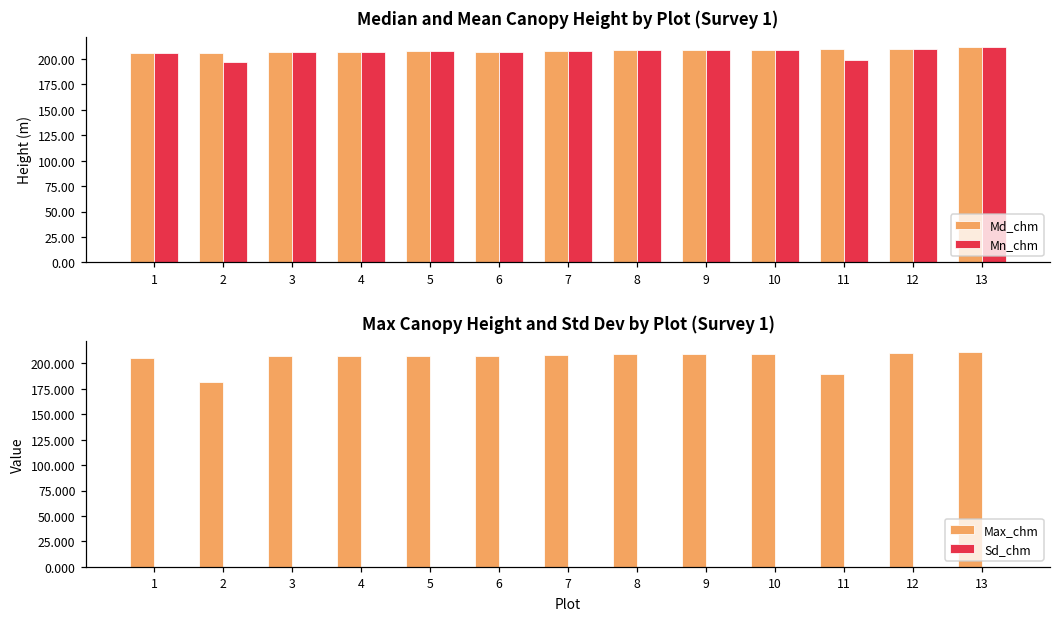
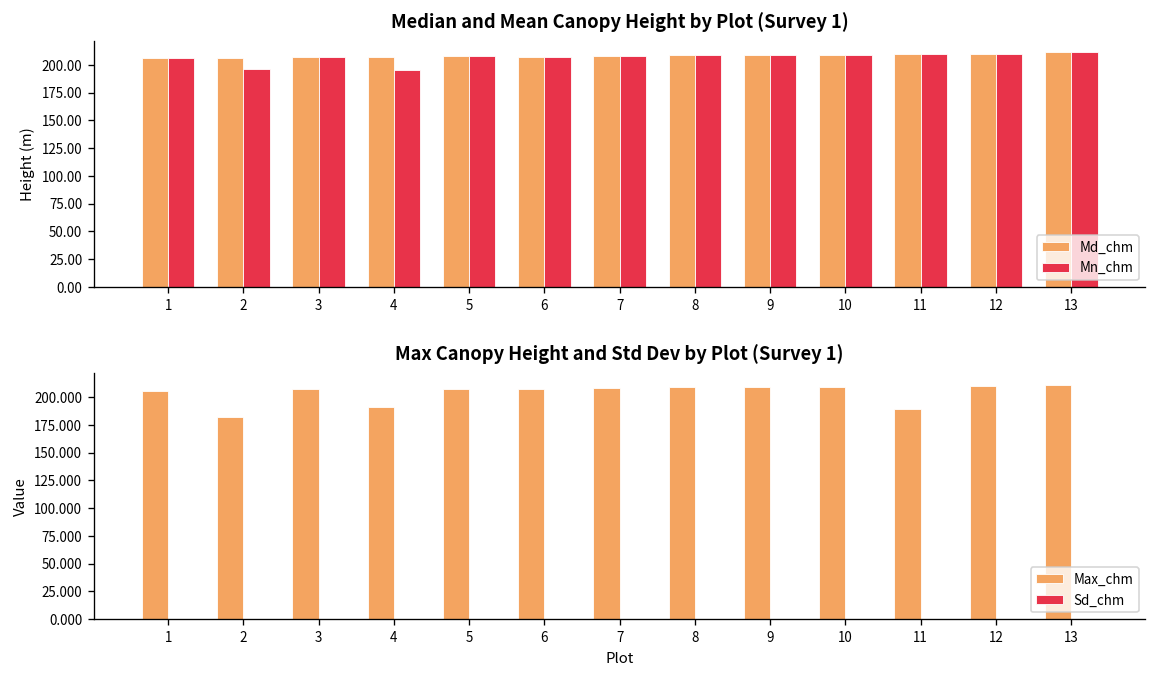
  {
    "Median and Mean Canopy Height by Plot (Survey 1)": {
      "Md_chm": {
        "1": 210,
        "2": 210,
        "3": 210,
        "4": 210,
        "5": 210,
        "6": 210,
        "7": 210,
        "8": 210,
        "9": 210,
        "10": 210,
        "11": 210,
        "12": 210,
        "13": 210
      },
      "Mn_chm": {
        "1": 210,
        "2": 200,
        "3": 210,
-       "4": 210,
+       "4": 200,
        "5": 210,
        "6": 210,
        "7": 210,
        "8": 210,
        "9": 210,
        "10": 210,
-       "11": 200,
+       "11": 210,
        "12": 210,
        "13": 210
      }
    },
    "Max Canopy Height and Std Dev by Plot (Survey 1)": {
      "Max_chm": {
        "1": 210,
        "2": 180,
        "3": 210,
-       "4": 210,
+       "4": 190,
        "5": 210,
        "6": 210,
        "7": 210,
        "8": 210,
        "9": 210,
        "10": 210,
        "11": 190,
        "12": 210,
        "13": 210
      },
      "Sd_chm": {
        "1": 0,
        "5": 0
      }
    }
  }
